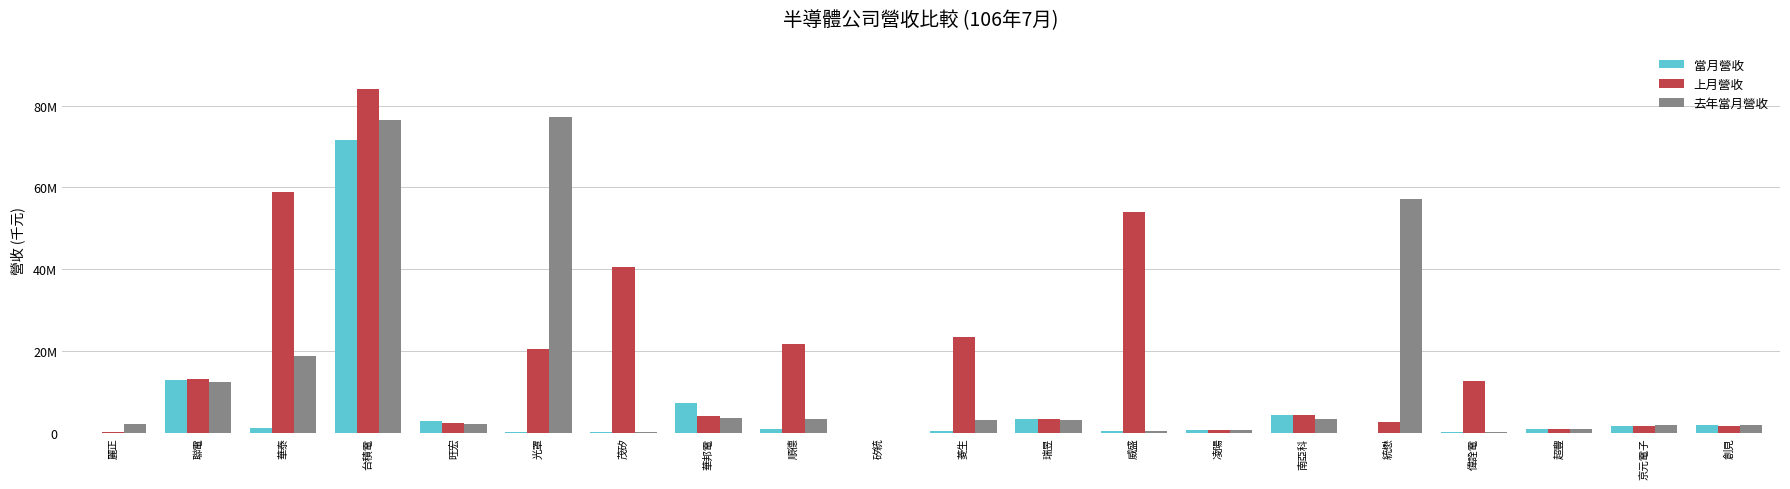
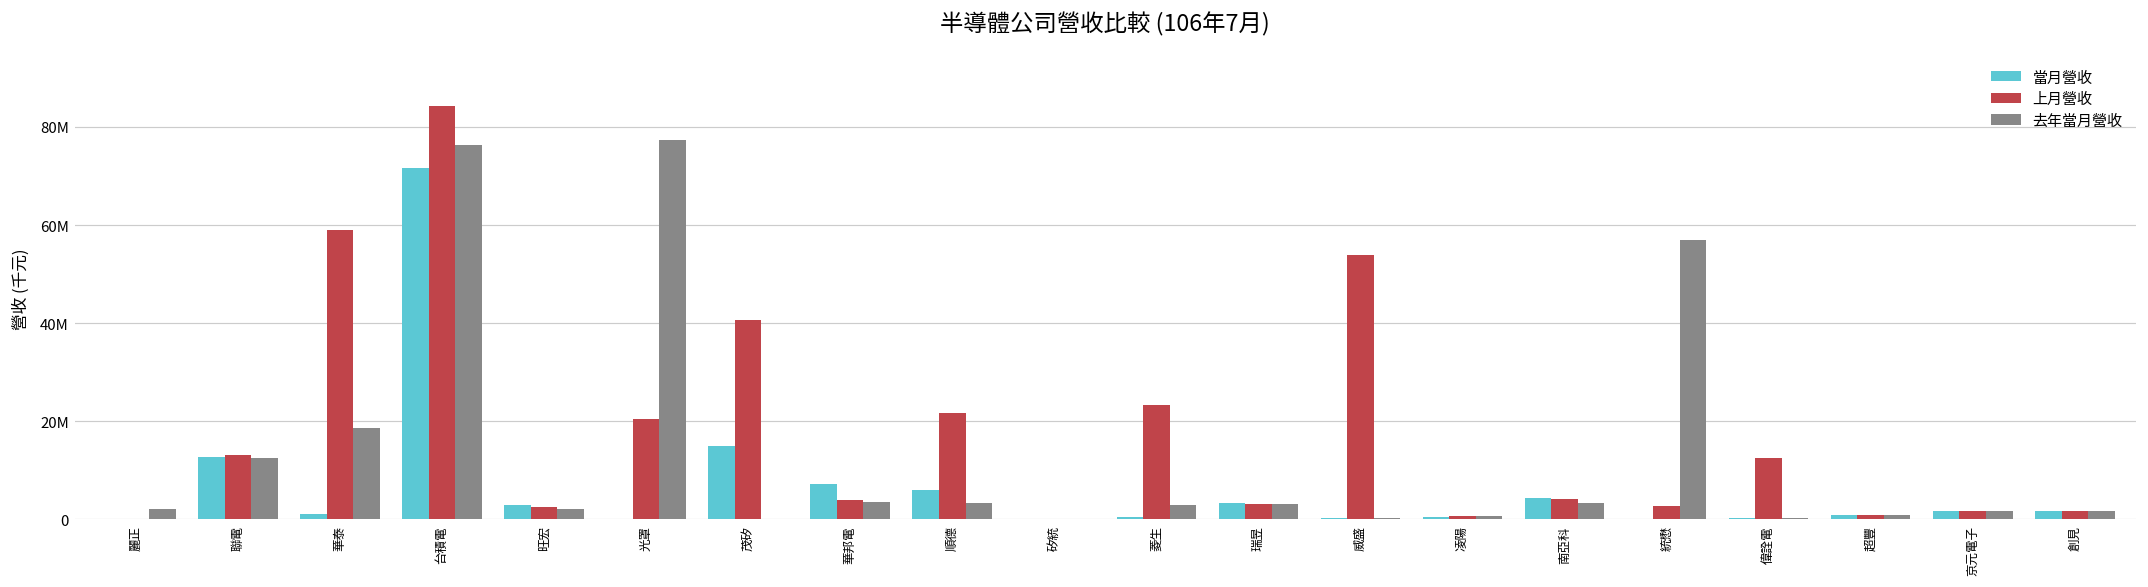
  {
    "當月營收": {
      "聯電": 13000000,
      "華泰": 1000000,
      "台積電": 72000000,
      "旺宏": 3000000,
-     "茂矽": 0,
+     "茂矽": 15000000,
      "華邦電": 7000000,
-     "順德": 1000000,
+     "順德": 6000000,
      "瑞昱": 3000000,
      "南亞科": 4000000,
      "超豐": 1000000,
      "京元電子": 2000000,
      "創見": 2000000
    },
    "上月營收": {
      "聯電": 13000000,
      "華泰": 59000000,
      "台積電": 84000000,
      "旺宏": 2000000,
      "光罩": 20000000,
      "茂矽": 41000000,
      "華邦電": 4000000,
      "順德": 22000000,
      "菱生": 23000000,
      "瑞昱": 3000000,
      "威盛": 54000000,
      "凌陽": 1000000,
      "南亞科": 4000000,
      "統懋": 3000000,
      "偉詮電": 13000000,
      "超豐": 1000000,
      "京元電子": 2000000,
      "創見": 2000000
    },
    "去年當月營收": {
      "麗正": 2000000,
      "聯電": 12000000,
      "華泰": 19000000,
      "台積電": 76000000,
      "旺宏": 2000000,
      "光罩": 77000000,
      "華邦電": 4000000,
      "順德": 3000000,
      "菱生": 3000000,
      "瑞昱": 3000000,
      "凌陽": 1000000,
      "南亞科": 3000000,
      "統懋": 57000000,
      "超豐": 1000000,
      "京元電子": 2000000,
      "創見": 2000000
    }
  }
